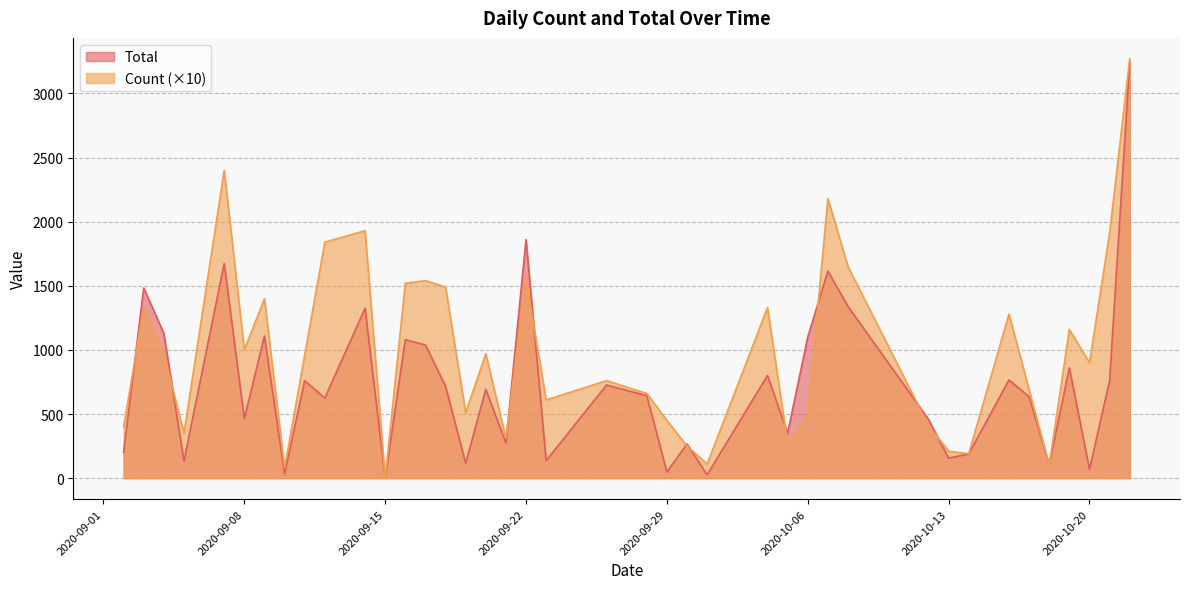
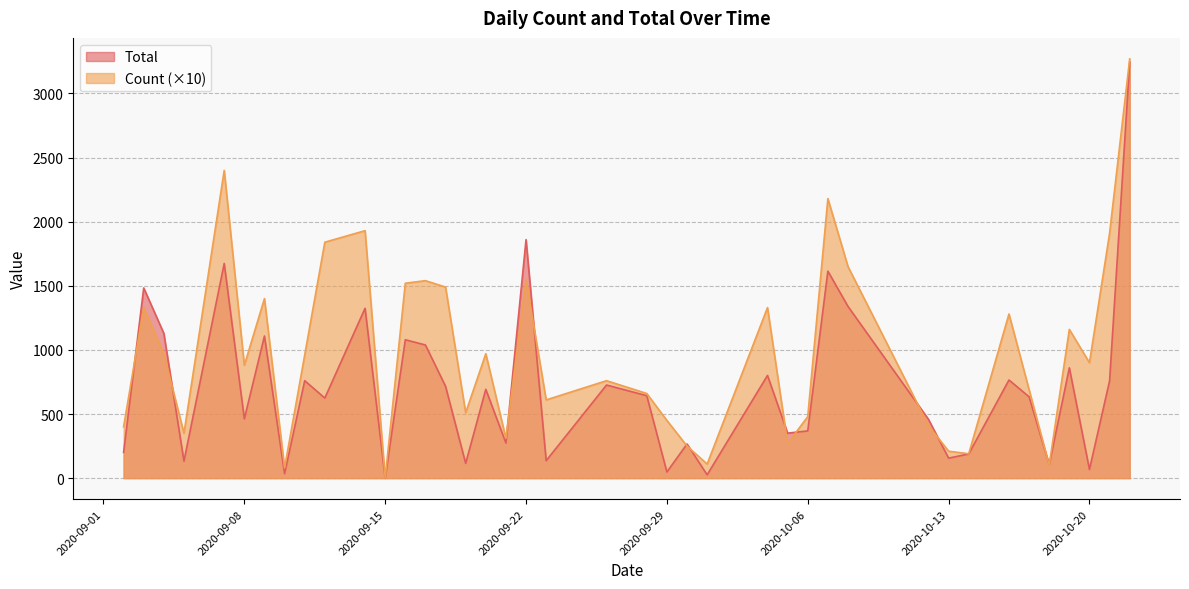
  {
    "Total": {
      "2020-09-08": 460,
      "2020-09-22": 1860,
      "2020-09-29": 50,
-     "2020-10-06": 1100,
+     "2020-10-06": 370,
      "2020-10-13": 160,
      "2020-10-20": 70
    },
    "Count (×10)": {
-     "2020-09-08": 1000,
+     "2020-09-08": 880,
      "2020-09-22": 1550,
      "2020-09-29": 450,
      "2020-10-06": 480,
      "2020-10-13": 210,
      "2020-10-20": 900
    }
  }
